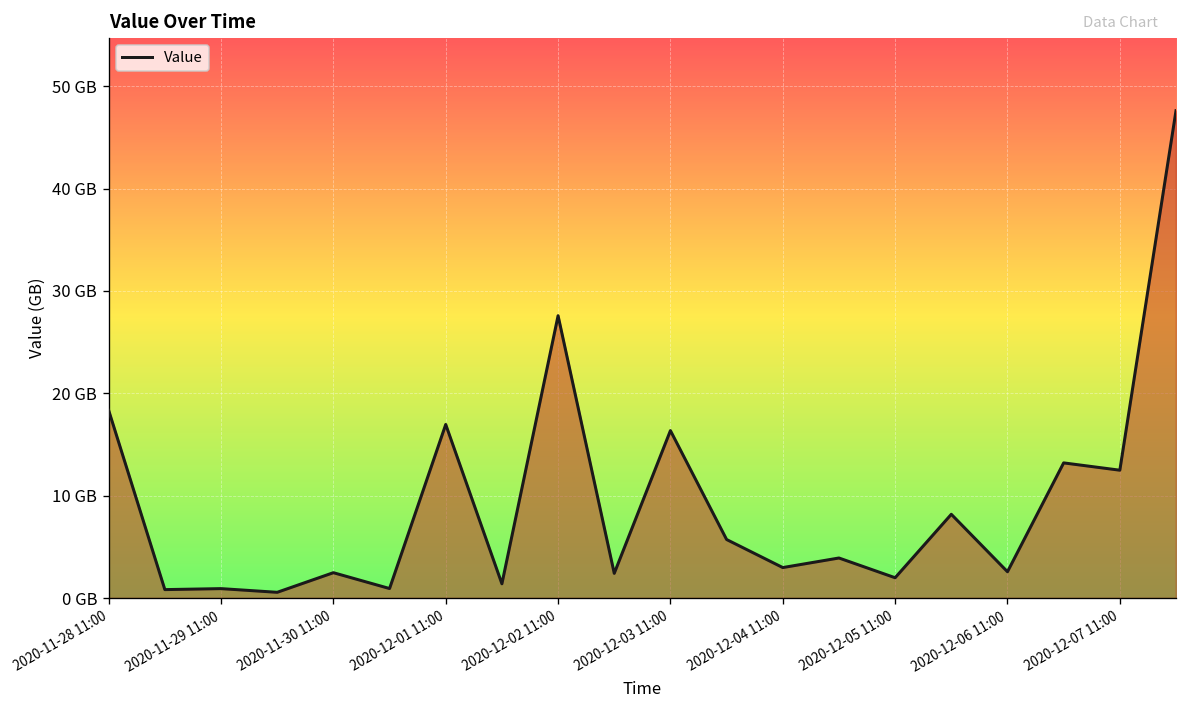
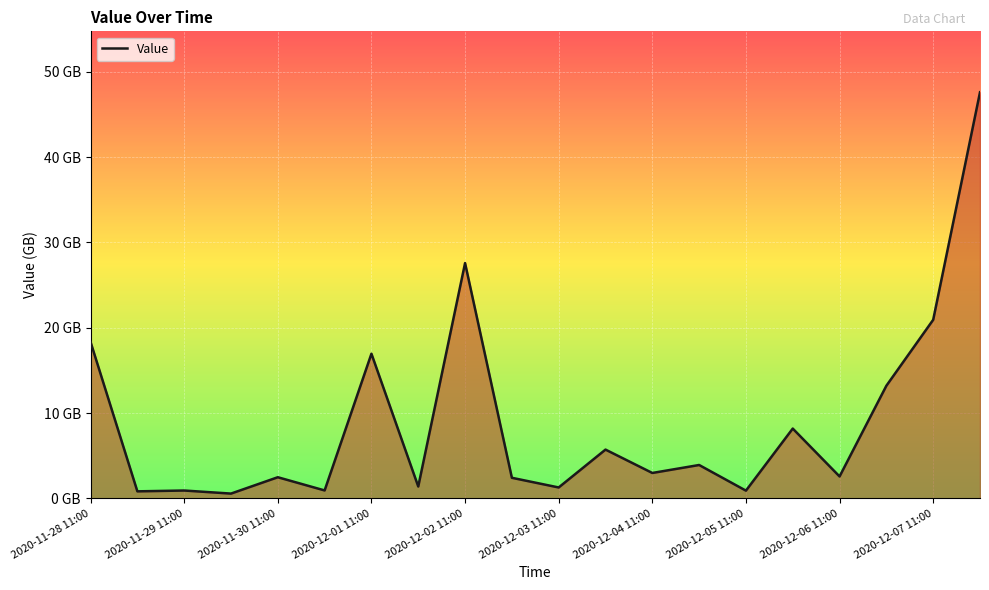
  {
    "2020-11-28 11:00": "18 GB",
    "2020-11-29 11:00": "1 GB",
    "2020-11-30 11:00": "2 GB",
    "2020-12-01 11:00": "17 GB",
    "2020-12-02 11:00": "28 GB",
-   "2020-12-03 11:00": "16 GB",
+   "2020-12-03 11:00": "1 GB",
    "2020-12-04 11:00": "3 GB",
-   "2020-12-05 11:00": "2 GB",
+   "2020-12-05 11:00": "1 GB",
    "2020-12-06 11:00": "3 GB",
-   "2020-12-07 11:00": "12 GB"
+   "2020-12-07 11:00": "21 GB"
  }
